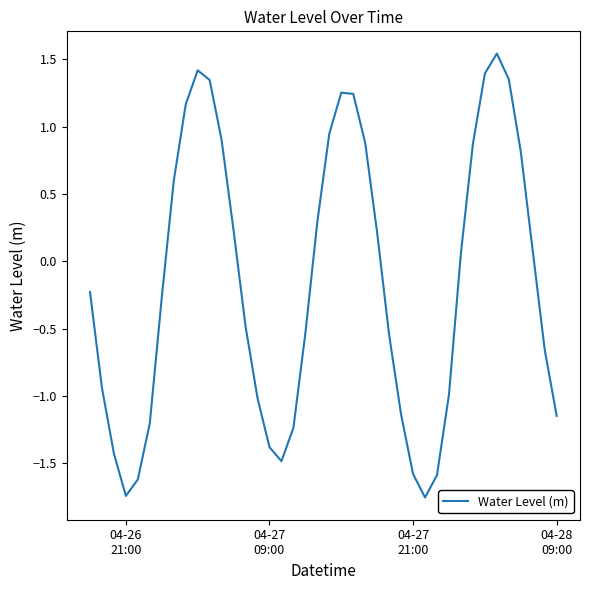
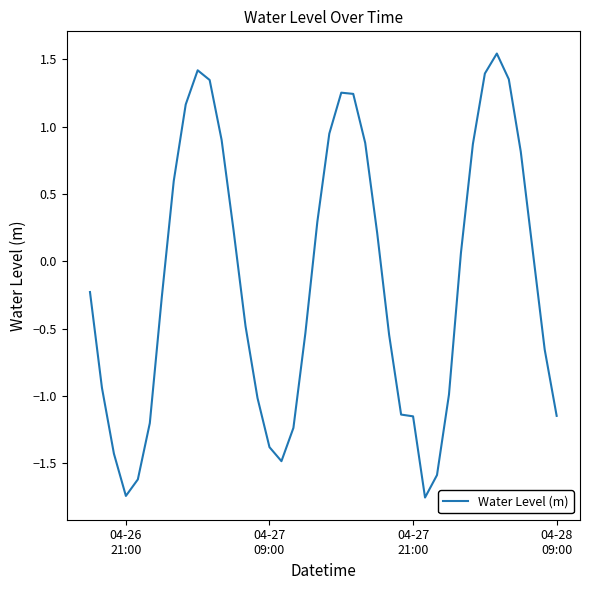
  {
    "04-26 21:00": -1.74,
    "04-27 09:00": -1.38,
-   "04-27 21:00": -1.58,
+   "04-27 21:00": -1.15,
    "04-28 09:00": -1.15
  }
